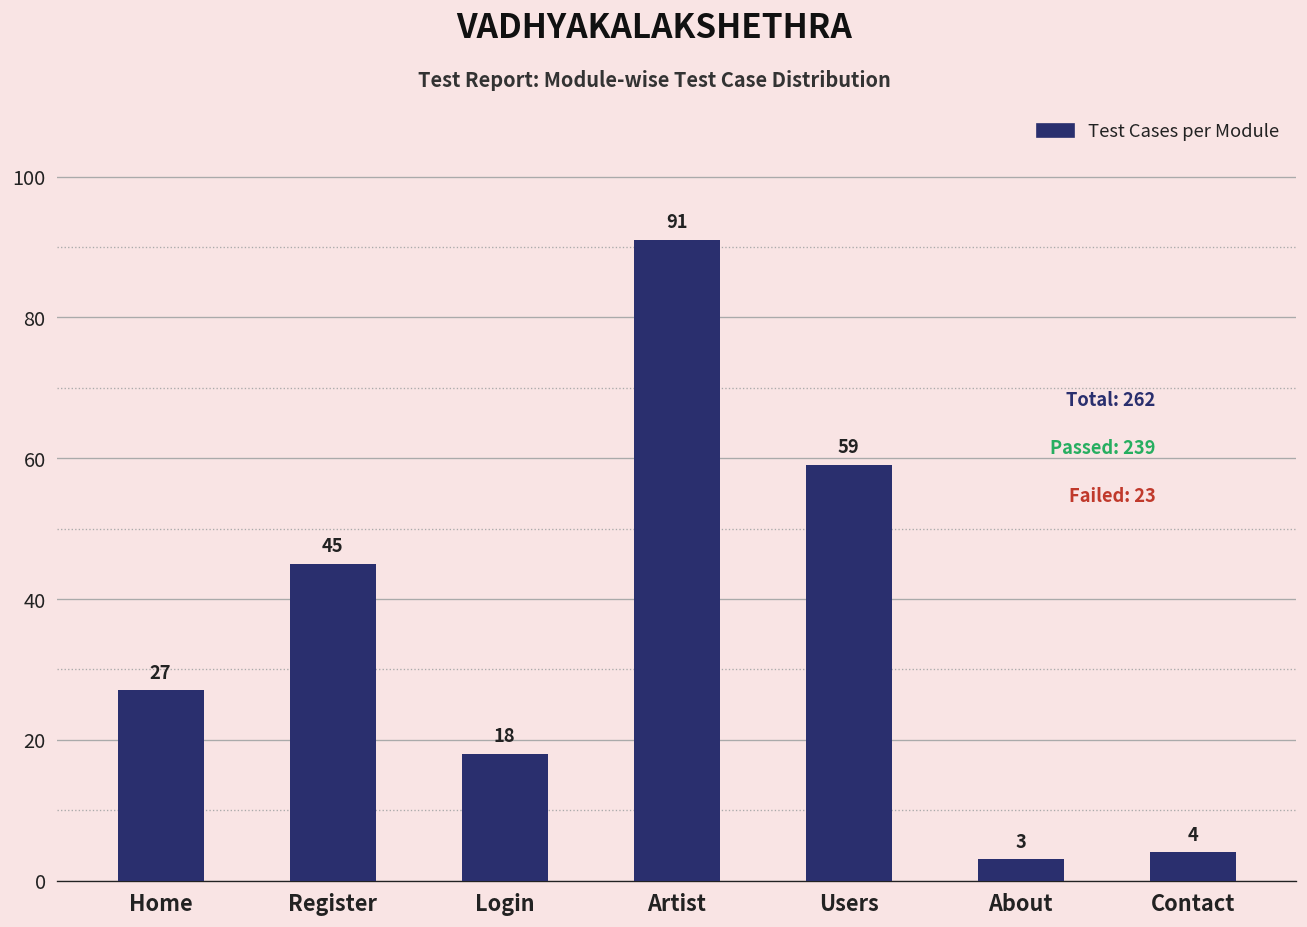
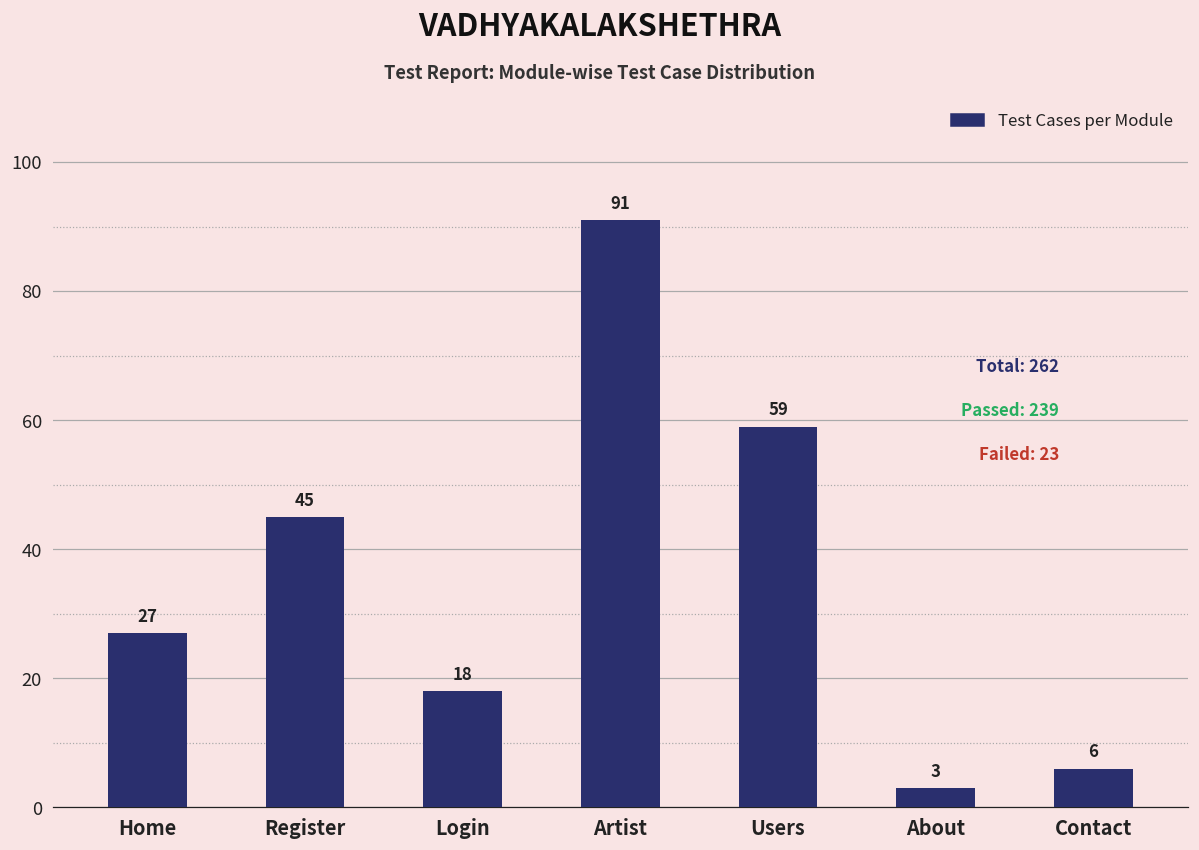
  {
    "Home": 27,
    "Register": 45,
    "Login": 18,
    "Artist": 91,
    "Users": 59,
    "About": 3,
-   "Contact": 4
+   "Contact": 6
  }
